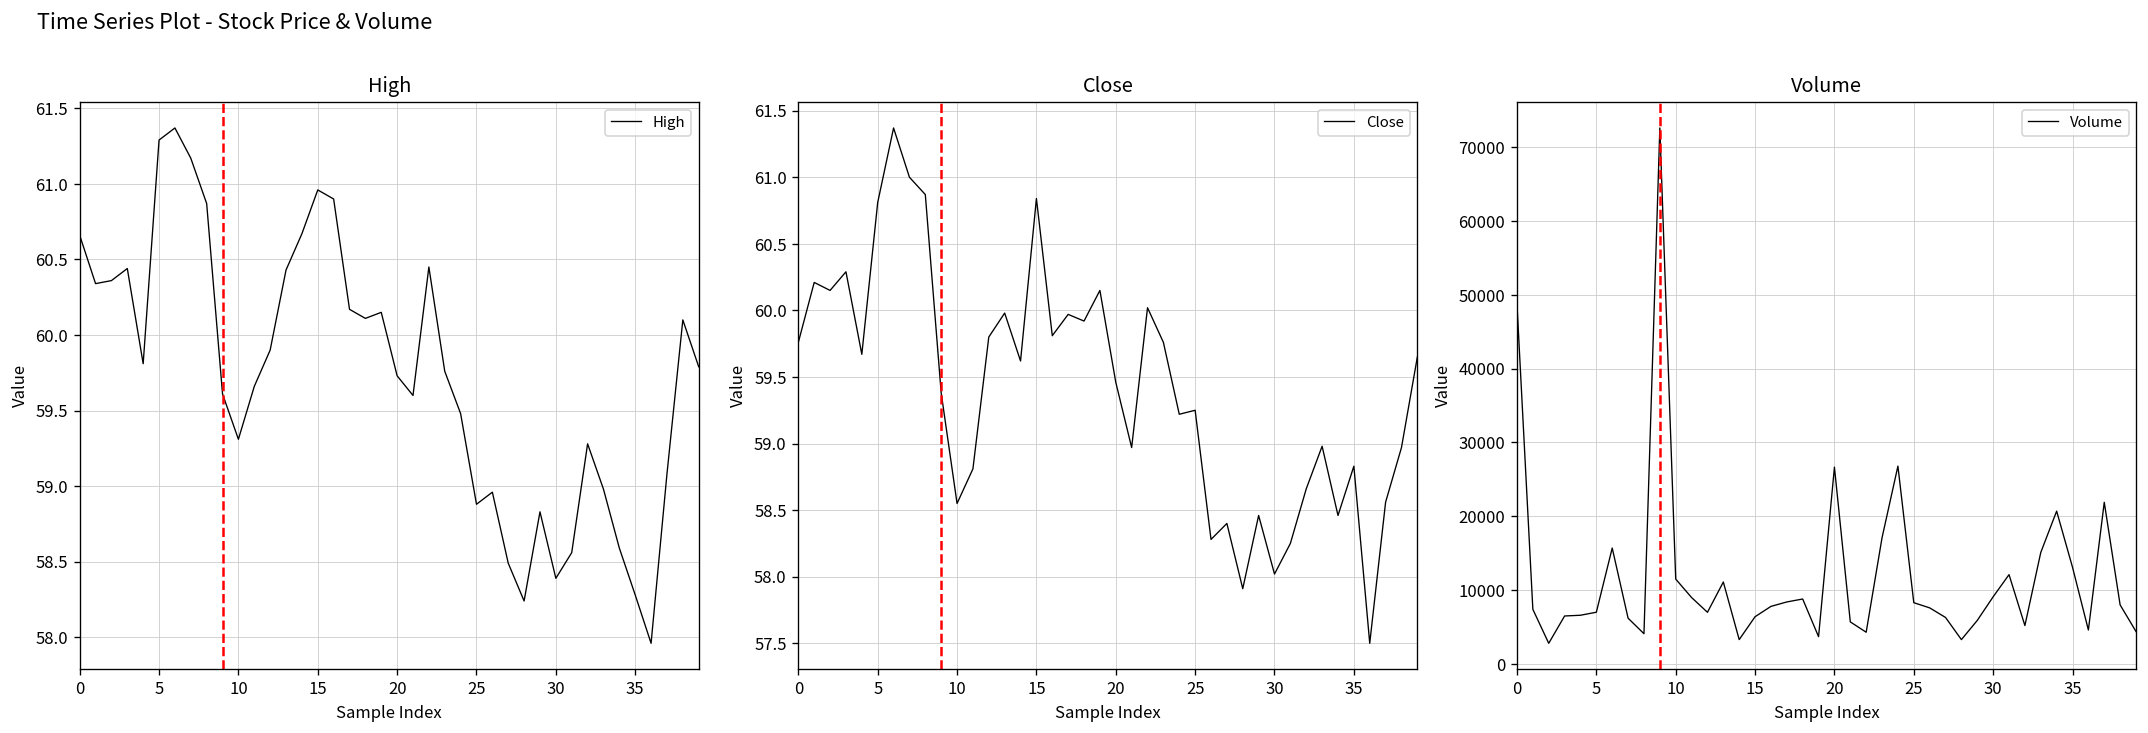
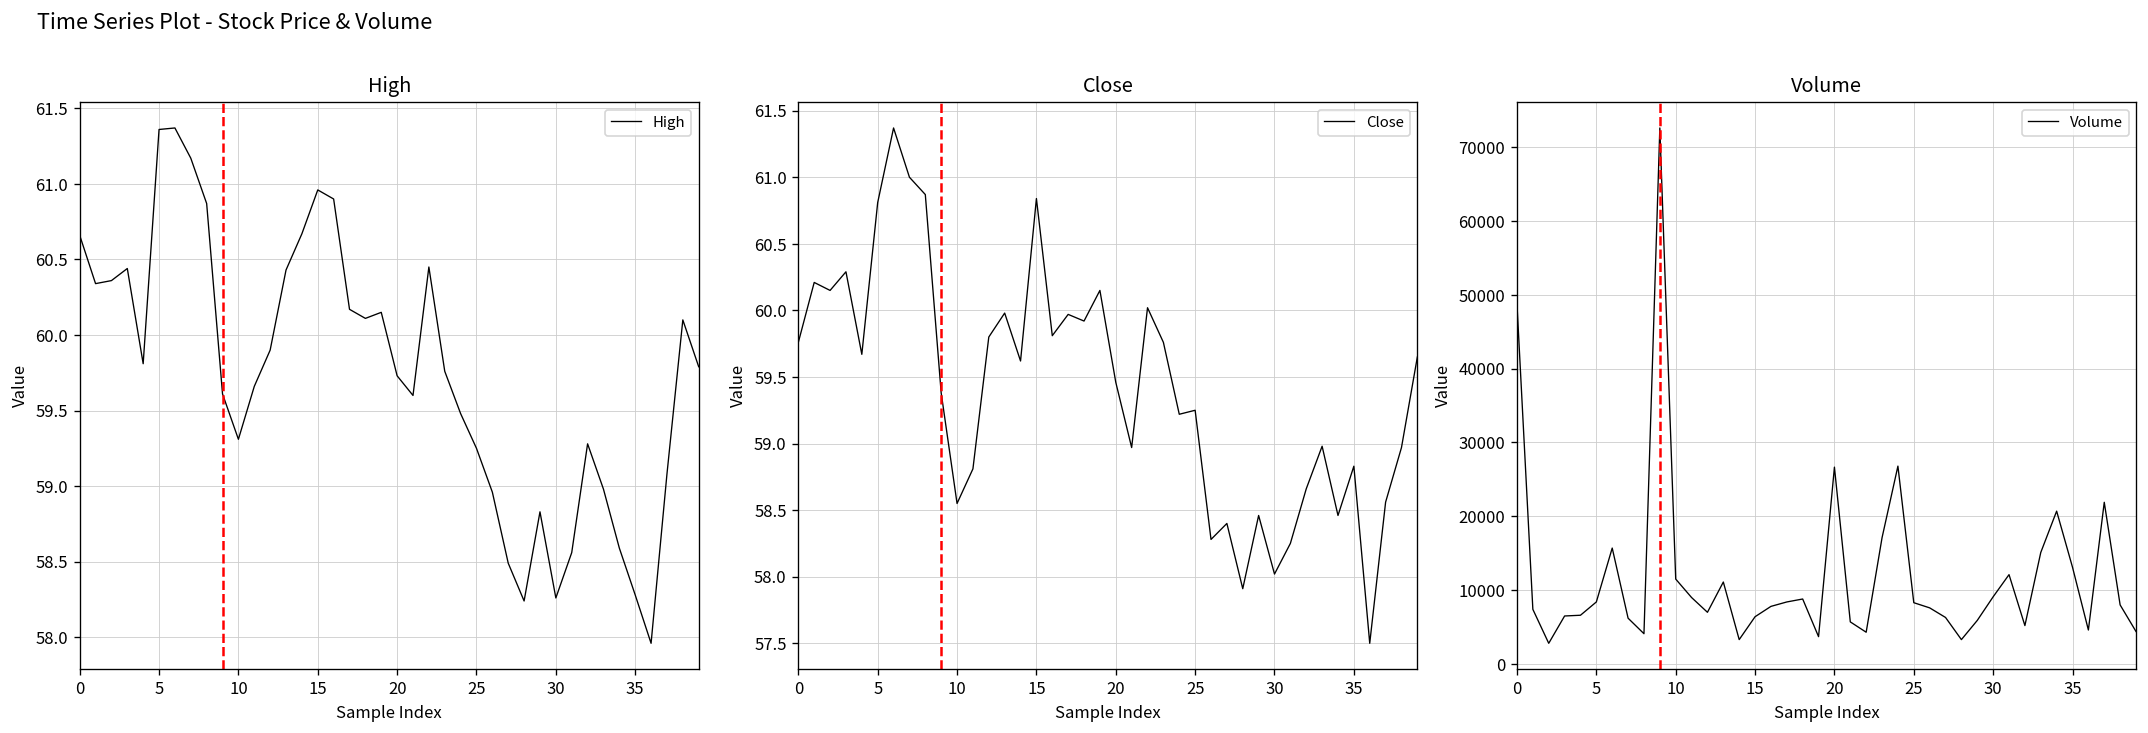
  {
    "High": {
      "0": 60.66,
-     "5": 61.29,
+     "5": 61.36,
      "10": 59.31,
      "15": 60.96,
      "20": 59.73,
-     "25": 58.88,
-     "30": 58.39,
+     "25": 59.25,
+     "30": 58.26,
      "35": 58.28
    },
    "Close": {
      "0": 59.76,
      "5": 60.81,
      "10": 58.55,
      "15": 60.84,
      "20": 59.46,
      "25": 59.25,
      "30": 58.02,
      "35": 58.83
    },
    "Volume": {
      "0": 49000,
-     "5": 7000,
+     "5": 8000,
      "10": 12000,
      "15": 6000,
      "20": 27000,
      "25": 8000,
      "30": 9000,
      "35": 13000
    }
  }
